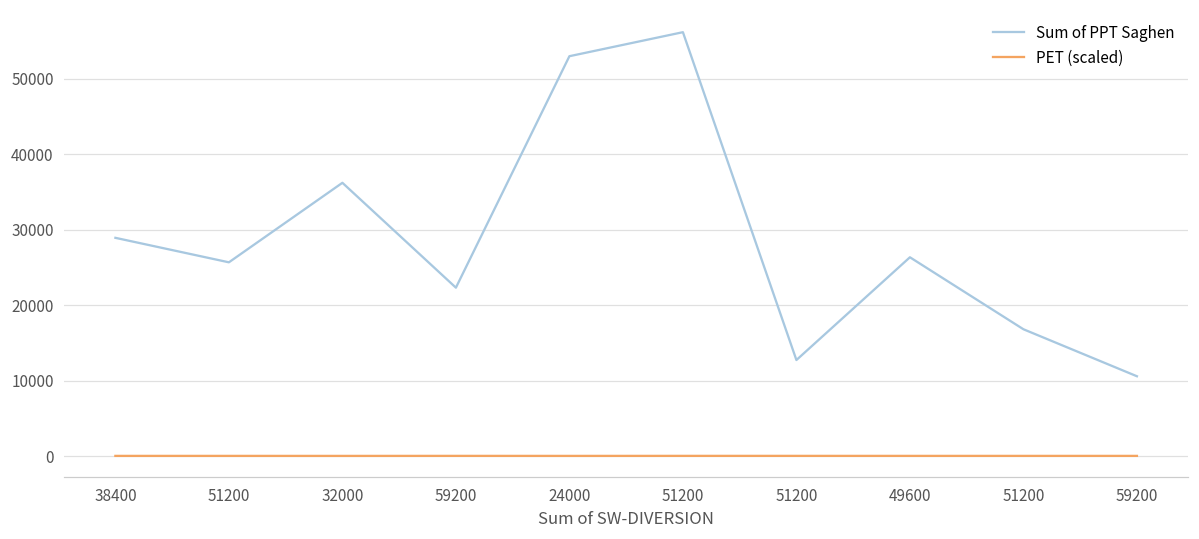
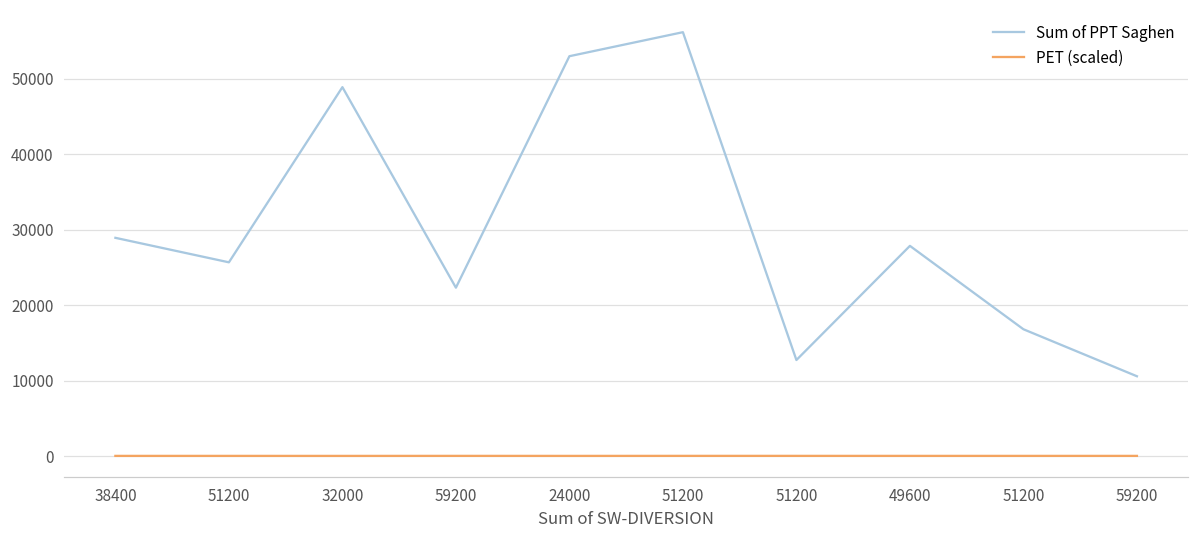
  {
    "Sum of PPT Saghen": {
      "38400": 29000,
-     "32000": 36000,
+     "32000": 49000,
      "24000": 53000,
-     "49600": 26000
+     "49600": 28000
    },
    "PET (scaled)": {
      "38400": 0,
      "32000": 0,
      "24000": 0,
      "49600": 0
    }
  }
